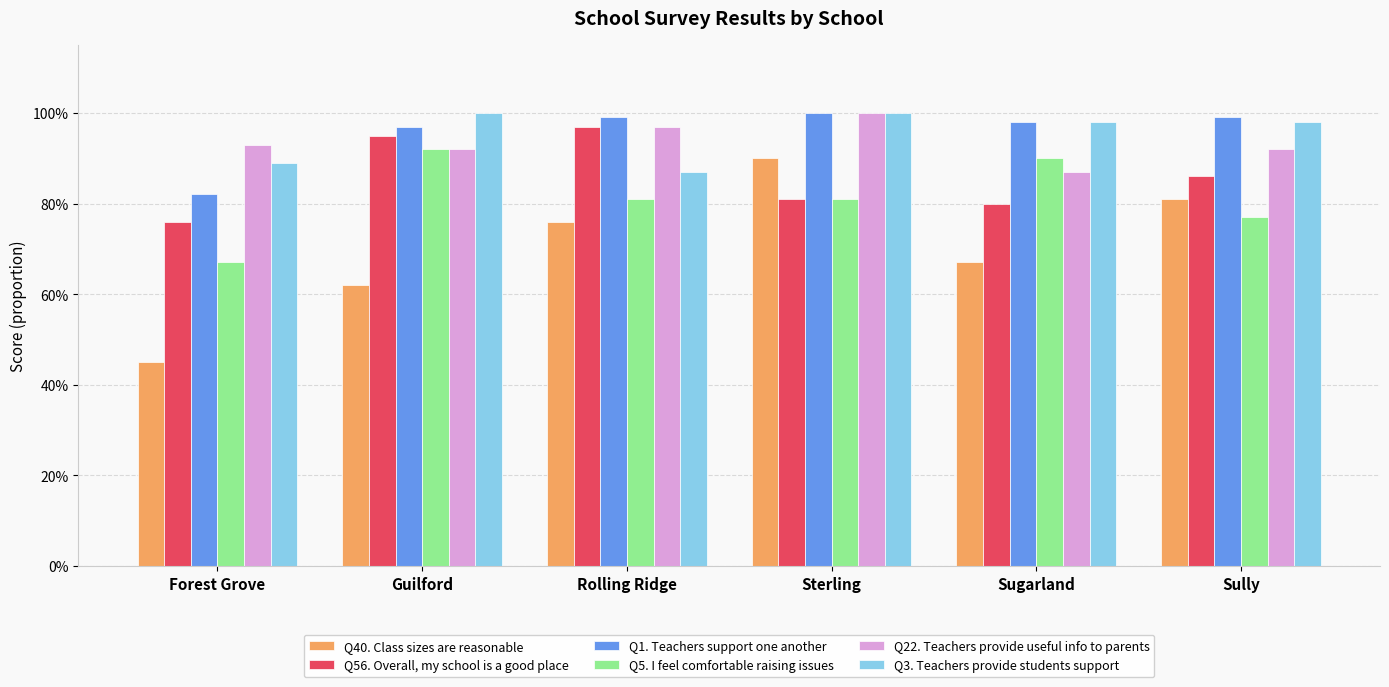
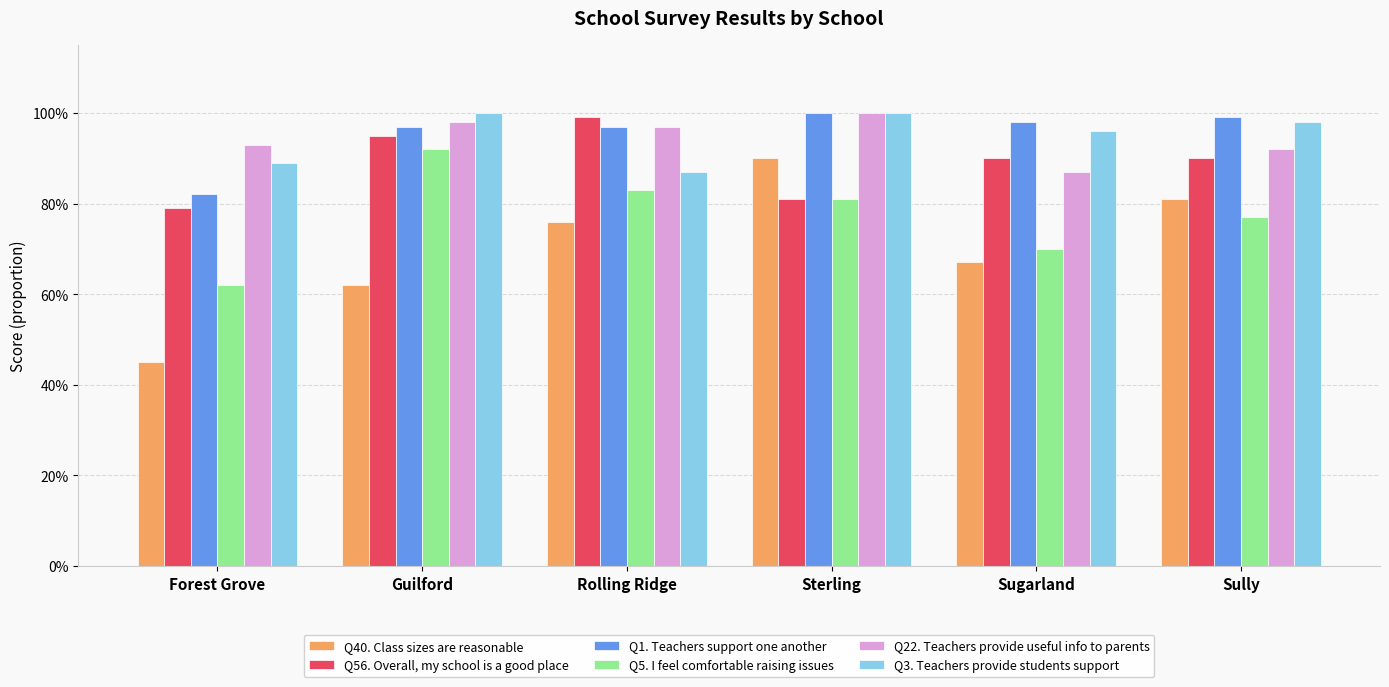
  {
    "Q40. Class sizes are reasonable": {
      "Forest Grove": "45%",
      "Guilford": "62%",
      "Rolling Ridge": "76%",
      "Sterling": "90%",
      "Sugarland": "67%",
      "Sully": "81%"
    },
    "Q56. Overall, my school is a good place": {
-     "Forest Grove": "76%",
+     "Forest Grove": "79%",
      "Guilford": "95%",
-     "Rolling Ridge": "97%",
+     "Rolling Ridge": "99%",
      "Sterling": "81%",
-     "Sugarland": "80%",
-     "Sully": "86%"
+     "Sugarland": "90%",
+     "Sully": "90%"
    },
    "Q1. Teachers support one another": {
      "Forest Grove": "82%",
      "Guilford": "97%",
-     "Rolling Ridge": "99%",
+     "Rolling Ridge": "97%",
      "Sterling": "100%",
      "Sugarland": "98%",
      "Sully": "99%"
    },
    "Q5. I feel comfortable raising issues": {
-     "Forest Grove": "67%",
+     "Forest Grove": "62%",
      "Guilford": "92%",
-     "Rolling Ridge": "81%",
+     "Rolling Ridge": "83%",
      "Sterling": "81%",
-     "Sugarland": "90%",
+     "Sugarland": "70%",
      "Sully": "77%"
    },
    "Q22. Teachers provide useful info to parents": {
      "Forest Grove": "93%",
-     "Guilford": "92%",
+     "Guilford": "98%",
      "Rolling Ridge": "97%",
      "Sterling": "100%",
      "Sugarland": "87%",
      "Sully": "92%"
    },
    "Q3. Teachers provide students support": {
      "Forest Grove": "89%",
      "Guilford": "100%",
      "Rolling Ridge": "87%",
      "Sterling": "100%",
-     "Sugarland": "98%",
+     "Sugarland": "96%",
      "Sully": "98%"
    }
  }
